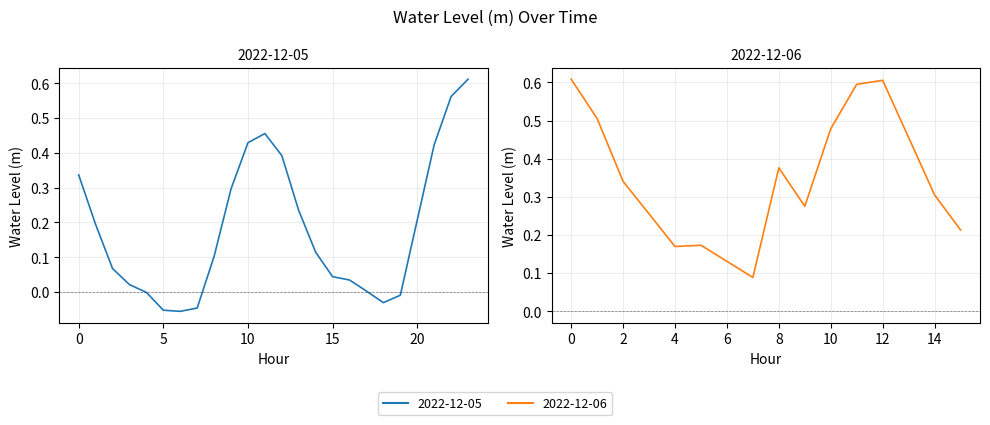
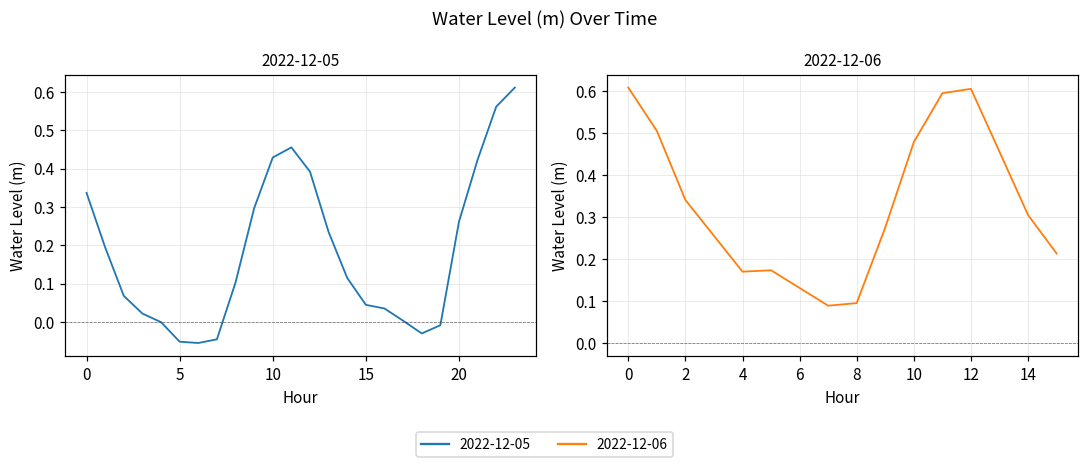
  {
    "2022-12-05": {
      "0": 0.34,
      "5": -0.05,
      "10": 0.43,
      "15": 0.04,
-     "20": 0.21
+     "20": 0.26
    },
    "2022-12-06": {
      "0": 0.61,
      "2": 0.34,
      "4": 0.17,
      "6": 0.13,
-     "8": 0.38,
+     "8": 0.10,
      "10": 0.48,
      "12": 0.61,
      "14": 0.30
    }
  }
